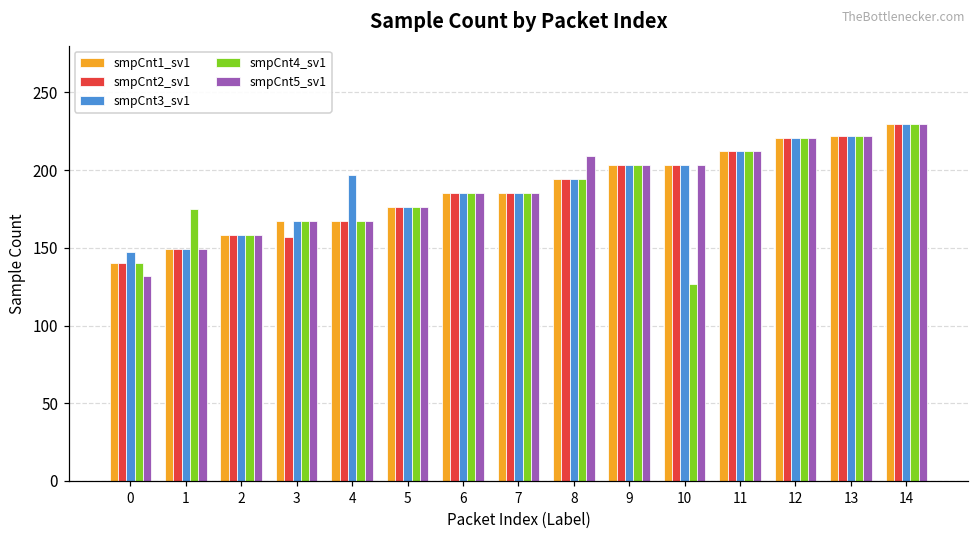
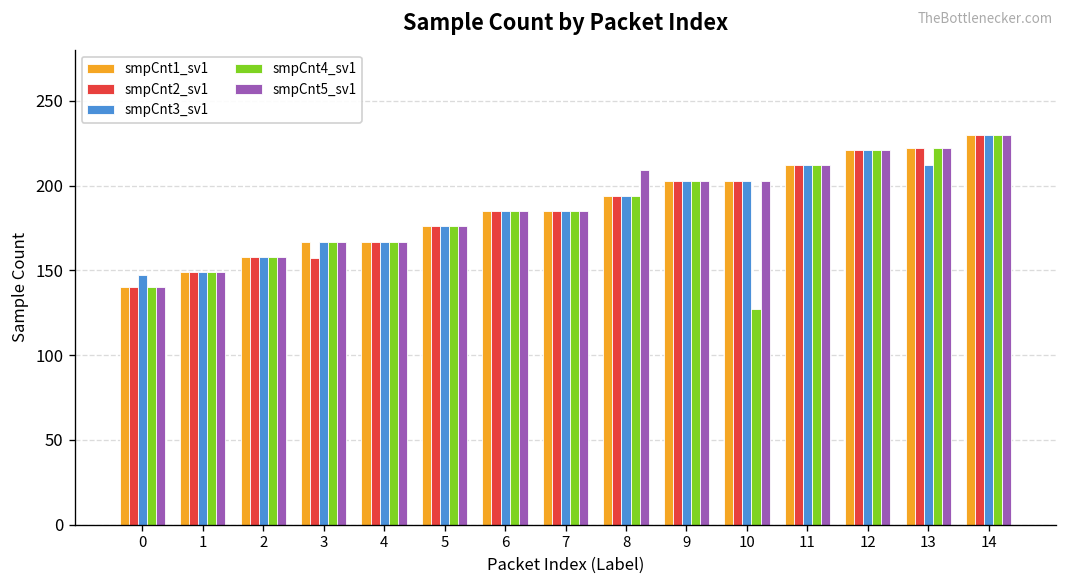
  {
    "smpCnt1_sv1": {
      "0": 140,
      "1": 149,
      "2": 158,
      "3": 167,
      "4": 167,
      "5": 176,
      "6": 185,
      "7": 185,
      "8": 194,
      "9": 203,
      "10": 203,
      "11": 212,
      "12": 221,
      "13": 222,
      "14": 230
    },
    "smpCnt2_sv1": {
      "0": 140,
      "1": 149,
      "2": 158,
      "3": 157,
      "4": 167,
      "5": 176,
      "6": 185,
      "7": 185,
      "8": 194,
      "9": 203,
      "10": 203,
      "11": 212,
      "12": 221,
      "13": 222,
      "14": 230
    },
    "smpCnt3_sv1": {
      "0": 147,
      "1": 149,
      "2": 158,
      "3": 167,
-     "4": 197,
+     "4": 167,
      "5": 176,
      "6": 185,
      "7": 185,
      "8": 194,
      "9": 203,
      "10": 203,
      "11": 212,
      "12": 221,
-     "13": 222,
+     "13": 212,
      "14": 230
    },
    "smpCnt4_sv1": {
      "0": 140,
-     "1": 175,
+     "1": 149,
      "2": 158,
      "3": 167,
      "4": 167,
      "5": 176,
      "6": 185,
      "7": 185,
      "8": 194,
      "9": 203,
      "10": 127,
      "11": 212,
      "12": 221,
      "13": 222,
      "14": 230
    },
    "smpCnt5_sv1": {
-     "0": 132,
+     "0": 140,
      "1": 149,
      "2": 158,
      "3": 167,
      "4": 167,
      "5": 176,
      "6": 185,
      "7": 185,
      "8": 209,
      "9": 203,
      "10": 203,
      "11": 212,
      "12": 221,
      "13": 222,
      "14": 230
    }
  }
